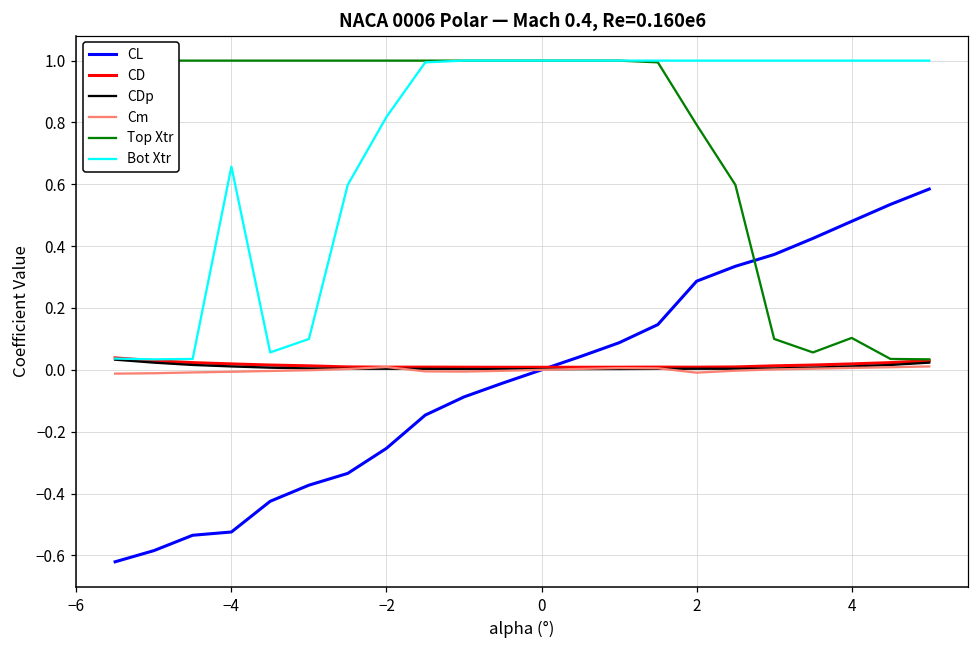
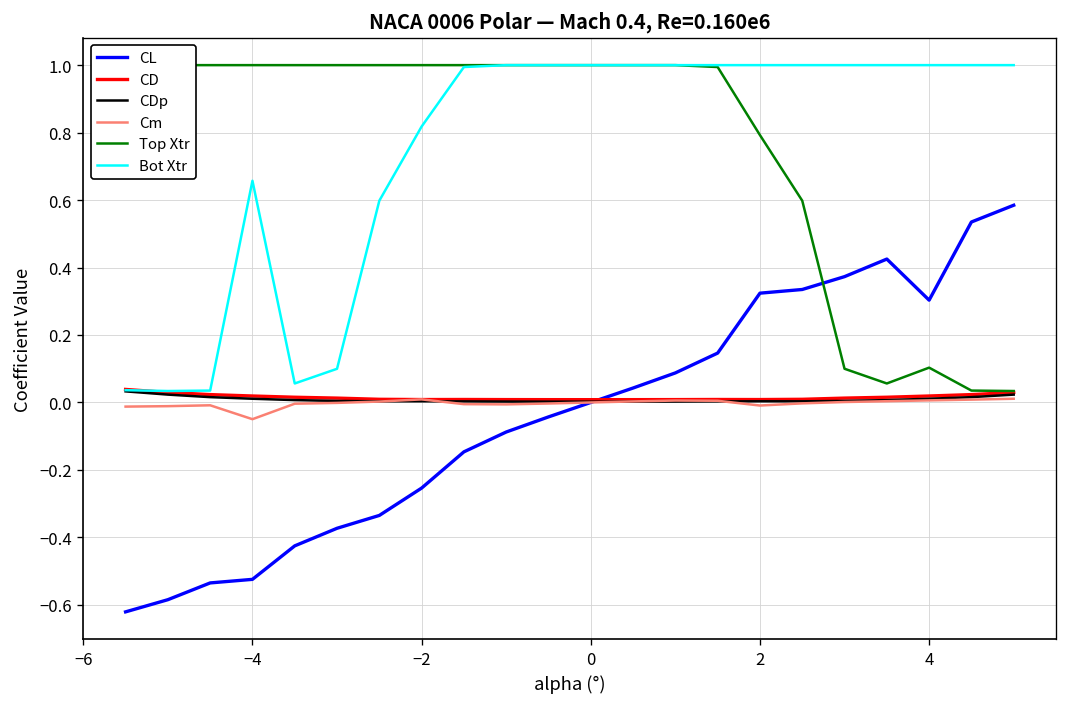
  {
    "CL": {
      "−4": -0.52,
      "−2": -0.25,
-     "2": 0.29,
-     "4": 0.48
+     "2": 0.32,
+     "4": 0.30
    },
    "Cm": {
-     "−4": -0.01,
+     "−4": -0.05,
      "2": -0.01
    },
    "Top Xtr": {
      "−4": 1.00,
      "−2": 1.00,
      "2": 0.79,
      "4": 0.10
    },
    "Bot Xtr": {
      "−4": 0.66,
      "−2": 0.82,
      "2": 1.00,
      "4": 1.00
    }
  }
